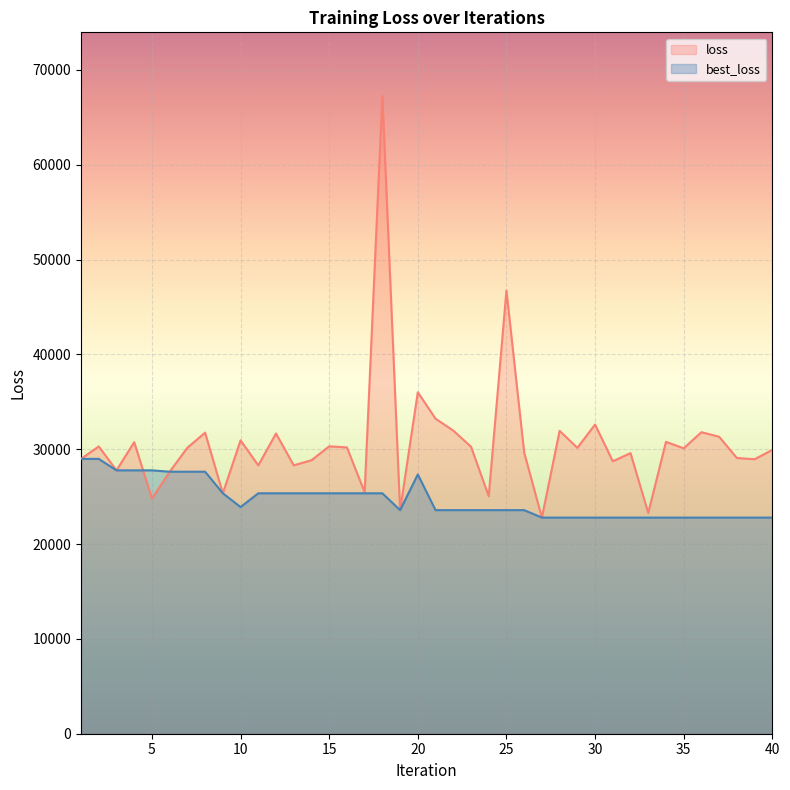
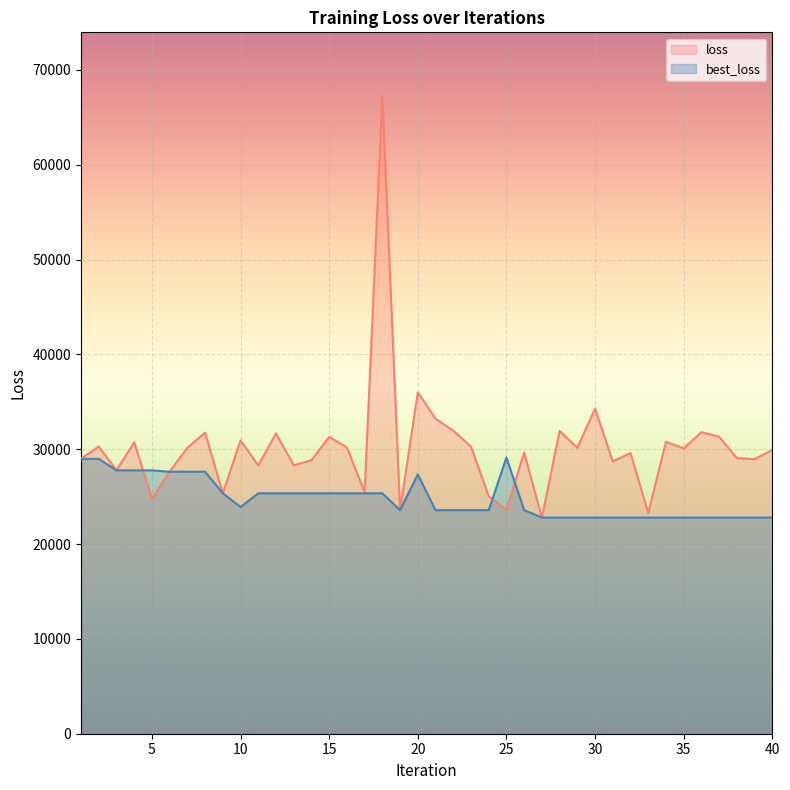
  {
    "loss": {
      "5": 25000,
      "10": 31000,
-     "15": 30000,
+     "15": 31000,
      "20": 36000,
-     "25": 47000,
-     "30": 33000,
+     "25": 24000,
+     "30": 34000,
      "35": 30000,
      "40": 30000
    },
    "best_loss": {
      "5": 28000,
      "10": 24000,
      "15": 25000,
      "20": 27000,
-     "25": 24000,
+     "25": 29000,
      "30": 23000,
      "35": 23000,
      "40": 23000
    }
  }
